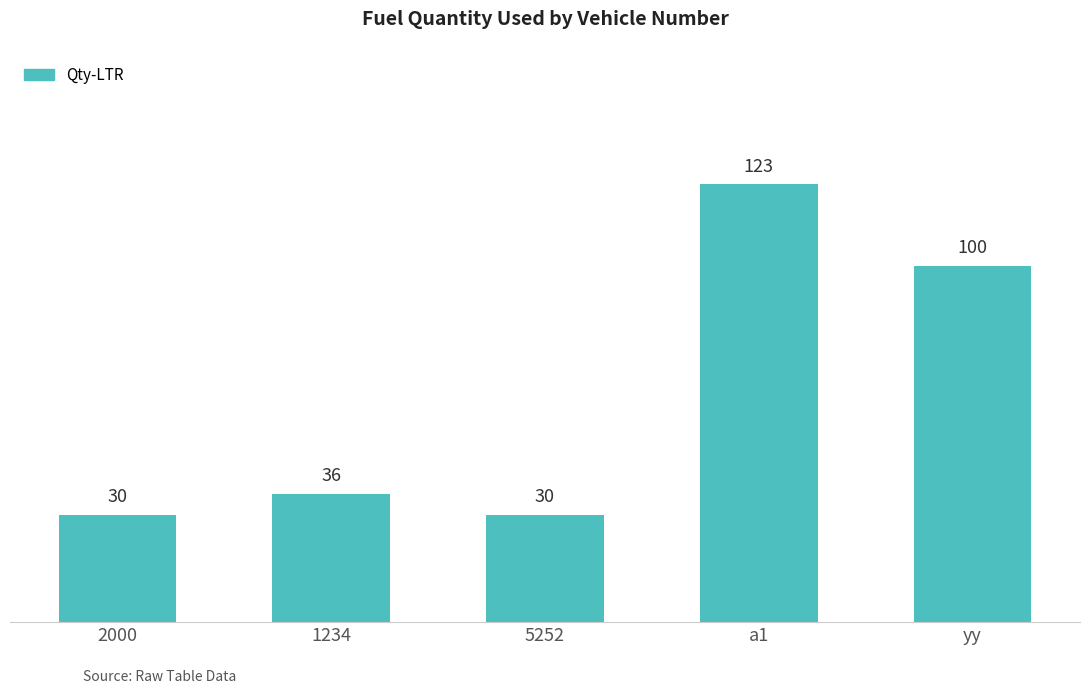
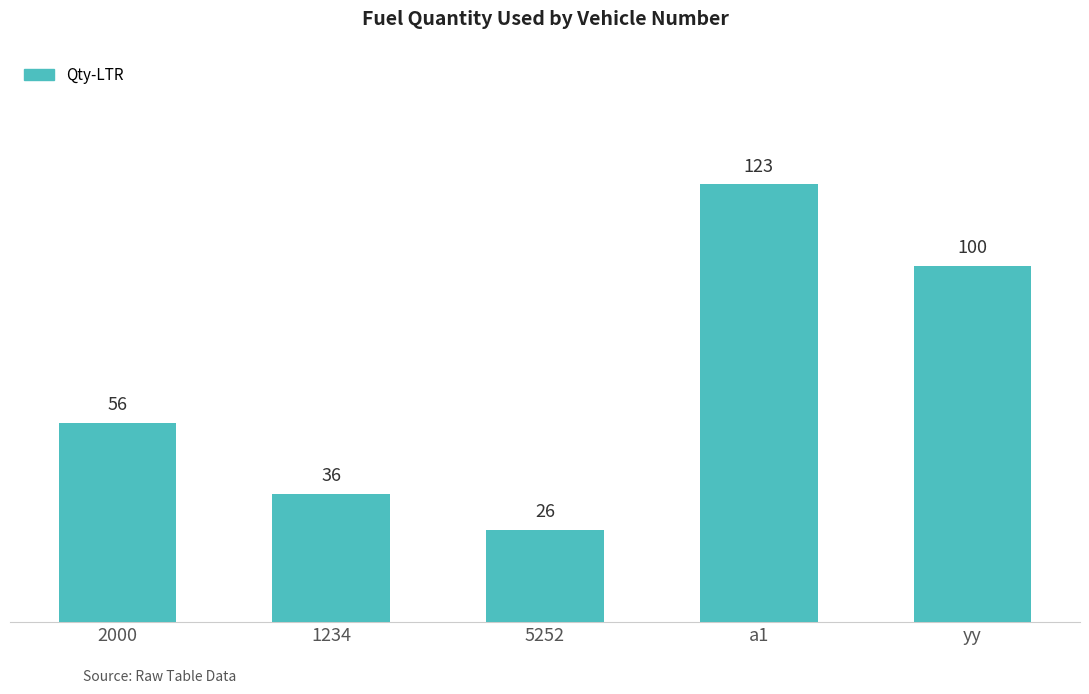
  {
-   "2000": 30,
+   "2000": 56,
    "1234": 36,
-   "5252": 30,
+   "5252": 26,
    "a1": 123,
    "yy": 100
  }
